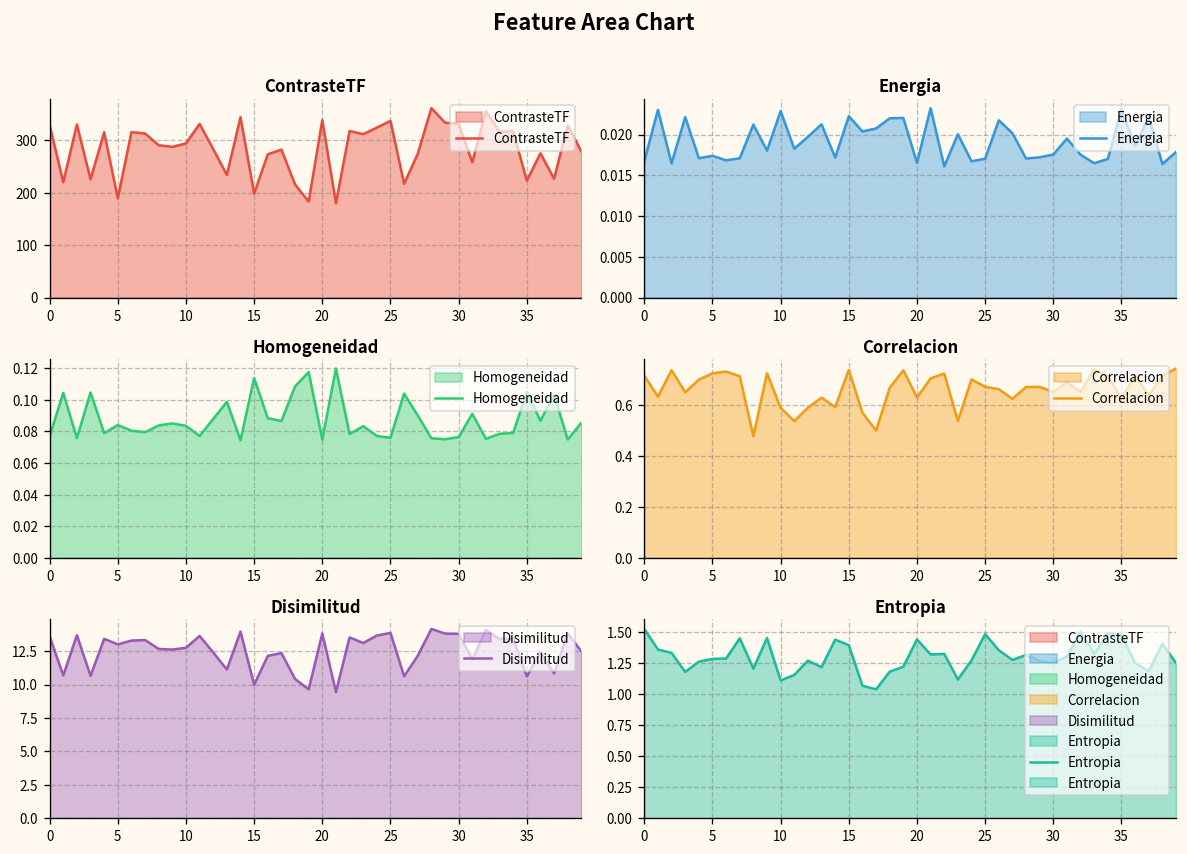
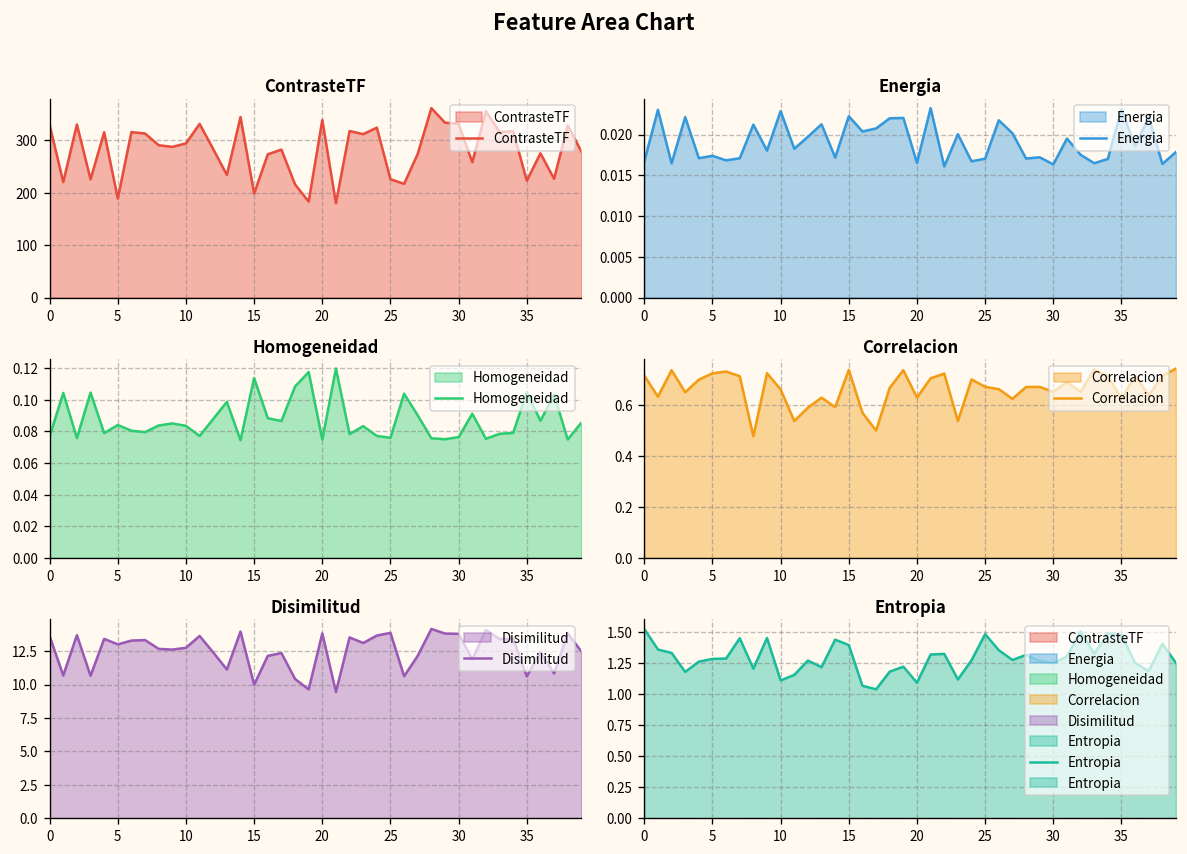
  {
    "ContrasteTF": {
      "0": 330,
      "5": 190,
      "10": 290,
      "15": 200,
      "20": 340,
-     "25": 340,
+     "25": 230,
      "35": 220
    },
    "Energia": {
      "0": 0.017,
      "5": 0.017,
      "10": 0.023,
      "15": 0.022,
      "20": 0.017,
      "25": 0.017,
-     "30": 0.018
+     "30": 0.016
    },
    "Homogeneidad": {
      "0": 0.077,
      "5": 0.084,
      "10": 0.084,
      "15": 0.114,
      "20": 0.075,
      "25": 0.076,
      "30": 0.076
    },
    "Correlacion": {
      "0": 0.71,
      "5": 0.72,
-     "10": 0.59,
+     "10": 0.66,
      "15": 0.74,
      "20": 0.63,
      "25": 0.67
    },
    "Disimilitud": {
      "0": 13.6,
      "5": 13.0,
      "10": 12.7,
      "15": 10.0,
      "20": 13.8,
      "25": 13.9,
      "30": 13.8,
      "35": 10.6
    },
    "Entropia": {
      "0": 1.53,
      "5": 1.29,
      "10": 1.11,
      "15": 1.40,
-     "20": 1.44,
+     "20": 1.09,
      "25": 1.48
    }
  }
